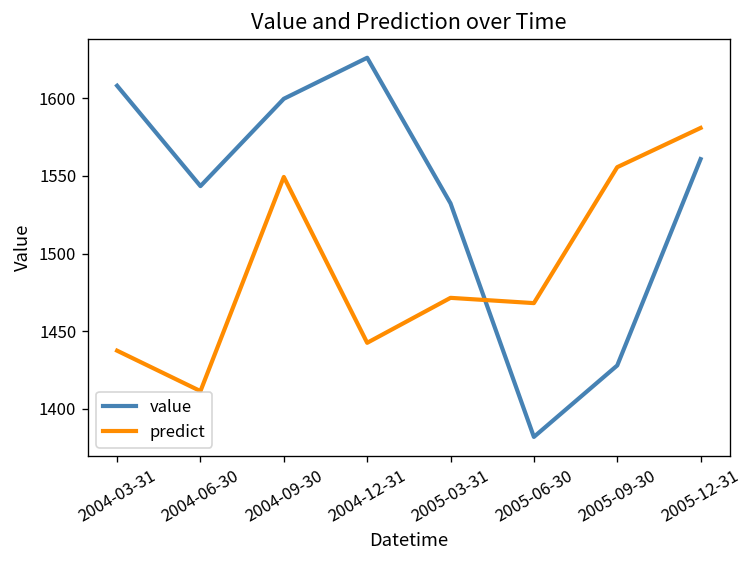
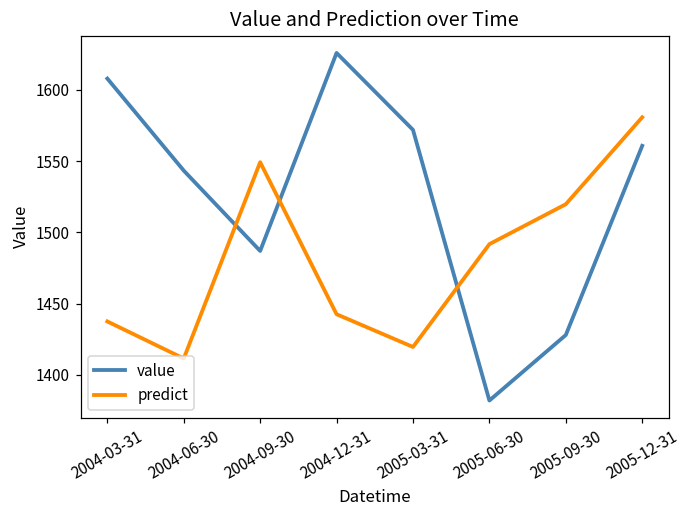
  {
    "value": {
      "2004-03-31": 1608,
      "2004-06-30": 1543,
-     "2004-09-30": 1600,
+     "2004-09-30": 1487,
      "2004-12-31": 1626,
-     "2005-03-31": 1532,
+     "2005-03-31": 1572,
      "2005-06-30": 1382,
      "2005-09-30": 1428,
      "2005-12-31": 1561
    },
    "predict": {
      "2004-03-31": 1438,
      "2004-06-30": 1411,
      "2004-09-30": 1549,
      "2004-12-31": 1443,
-     "2005-03-31": 1472,
-     "2005-06-30": 1468,
-     "2005-09-30": 1556,
+     "2005-03-31": 1420,
+     "2005-06-30": 1492,
+     "2005-09-30": 1520,
      "2005-12-31": 1581
    }
  }
